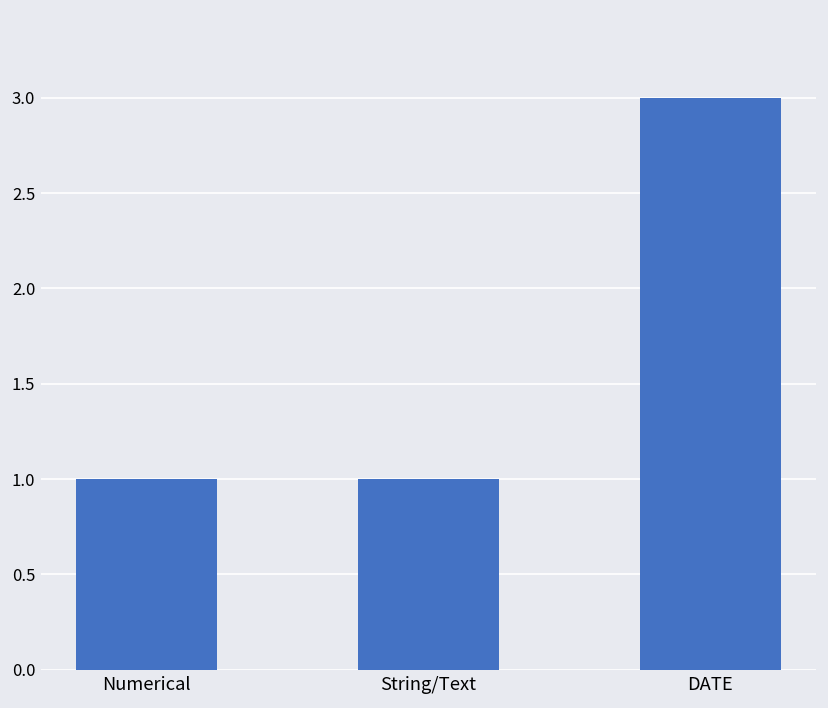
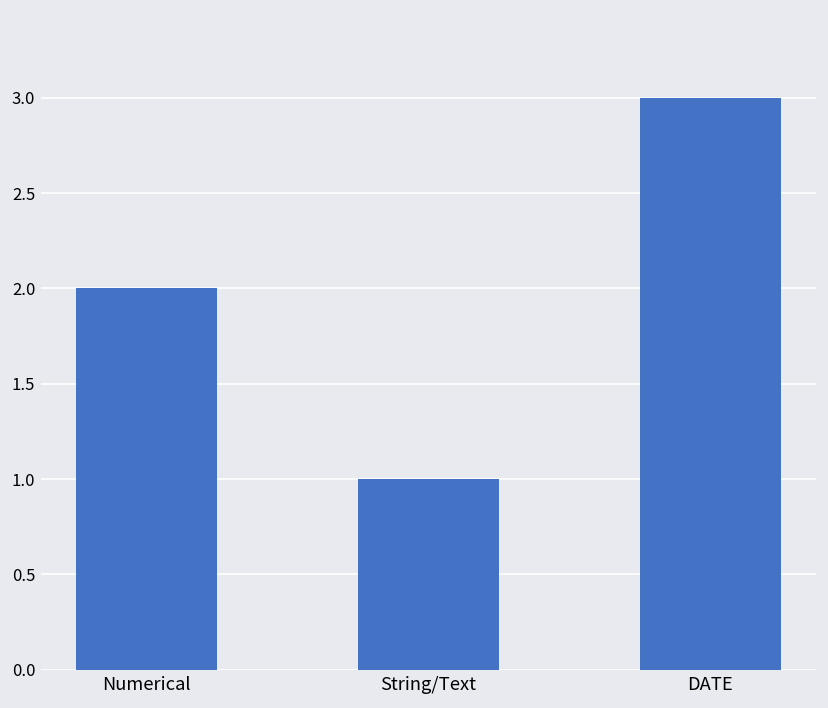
  {
-   "Numerical": 1,
+   "Numerical": 2,
    "String/Text": 1,
    "DATE": 3
  }
